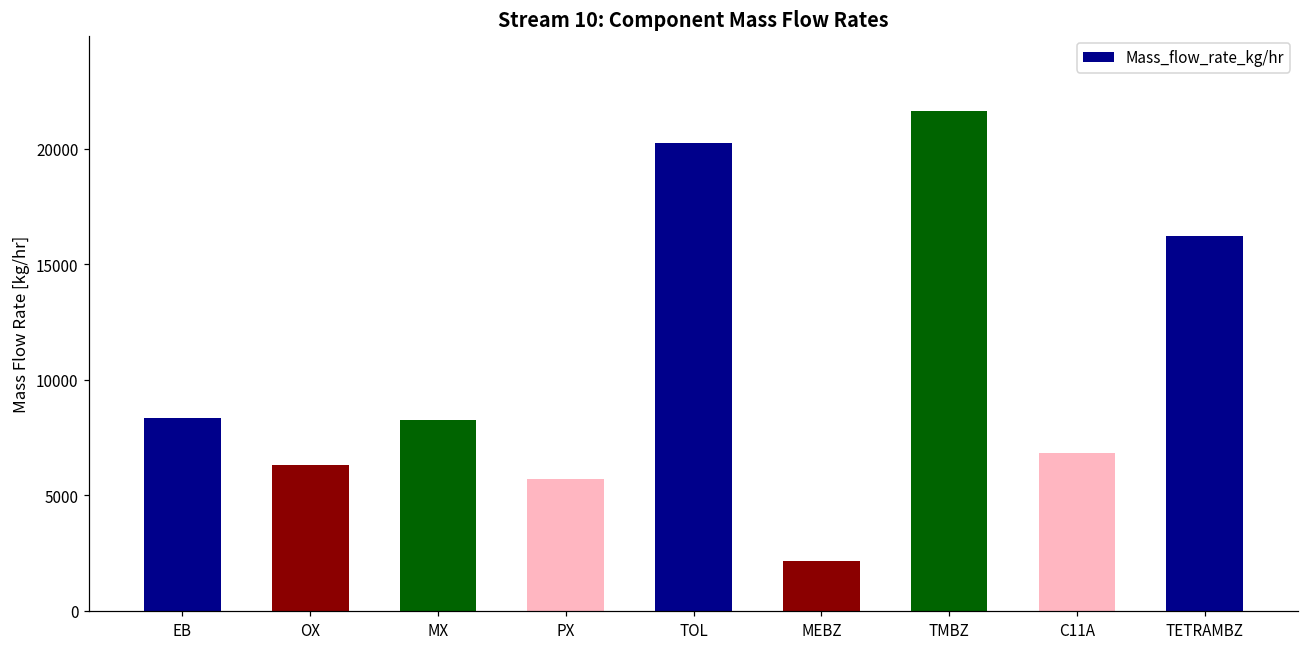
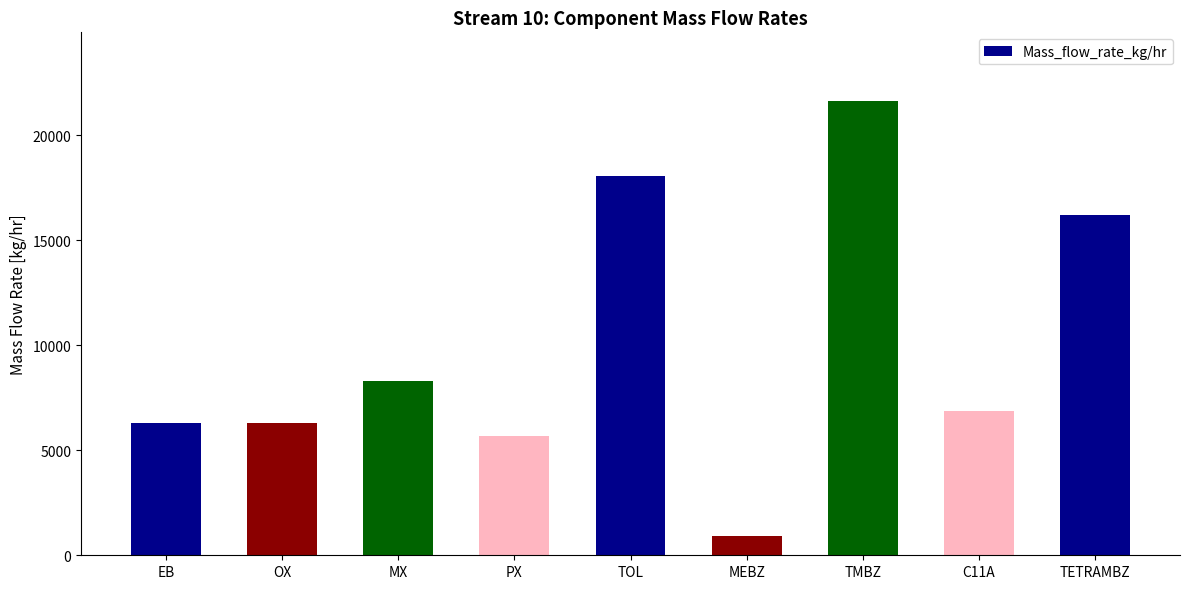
  {
-   "EB": 8400,
+   "EB": 6300,
    "OX": 6300,
    "MX": 8300,
    "PX": 5700,
-   "TOL": 20300,
-   "MEBZ": 2200,
+   "TOL": 18100,
+   "MEBZ": 900,
    "TMBZ": 21700,
    "C11A": 6900,
    "TETRAMBZ": 16200
  }
